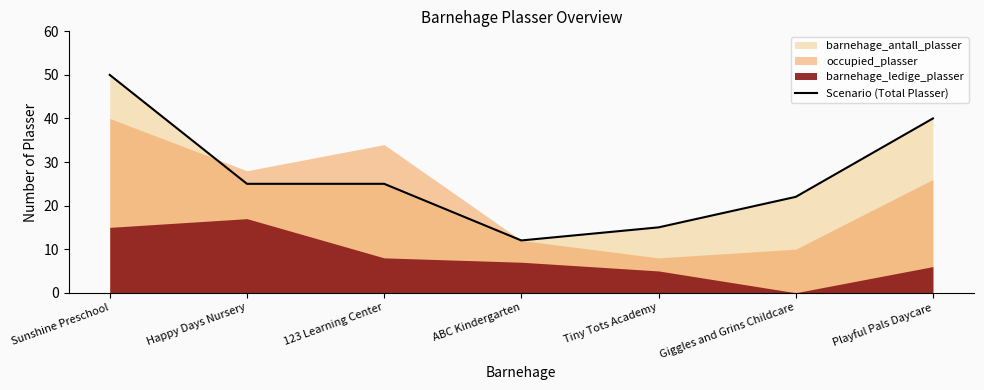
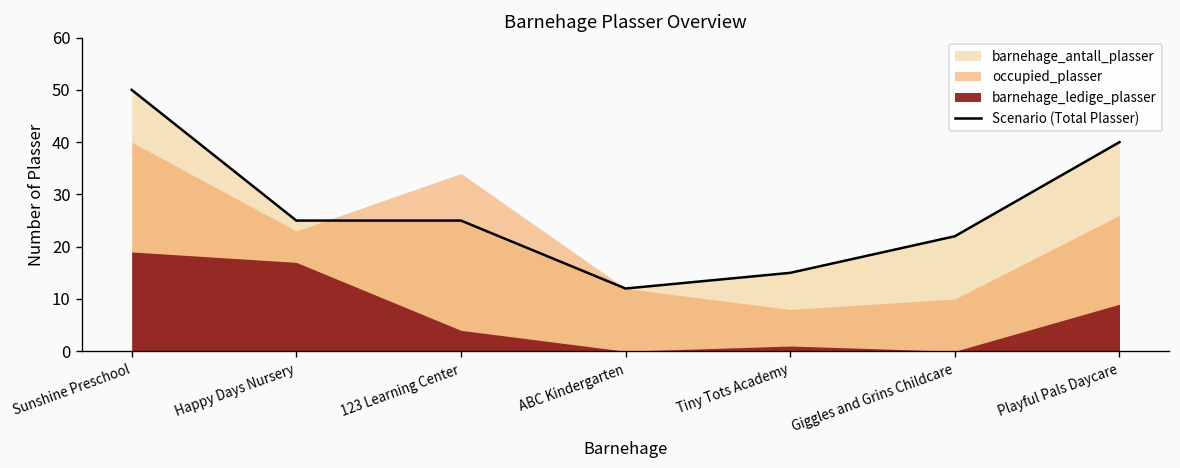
  {
    "barnehage_antall_plasser": {
      "Sunshine Preschool": 50,
      "Happy Days Nursery": 25,
      "123 Learning Center": 25,
      "Tiny Tots Academy": 15,
      "Giggles and Grins Childcare": 22,
      "Playful Pals Daycare": 40
    },
    "occupied_plasser": {
      "Sunshine Preschool": 40,
-     "Happy Days Nursery": 28,
+     "Happy Days Nursery": 23,
      "123 Learning Center": 34,
      "Tiny Tots Academy": 8,
      "Giggles and Grins Childcare": 10,
      "Playful Pals Daycare": 26
    },
    "barnehage_ledige_plasser": {
-     "Sunshine Preschool": 15,
+     "Sunshine Preschool": 19,
      "Happy Days Nursery": 17,
-     "123 Learning Center": 8,
-     "ABC Kindergarten": 7,
-     "Tiny Tots Academy": 5,
+     "123 Learning Center": 4,
+     "ABC Kindergarten": 0,
+     "Tiny Tots Academy": 1,
      "Giggles and Grins Childcare": 0,
-     "Playful Pals Daycare": 6
+     "Playful Pals Daycare": 9
    }
  }
